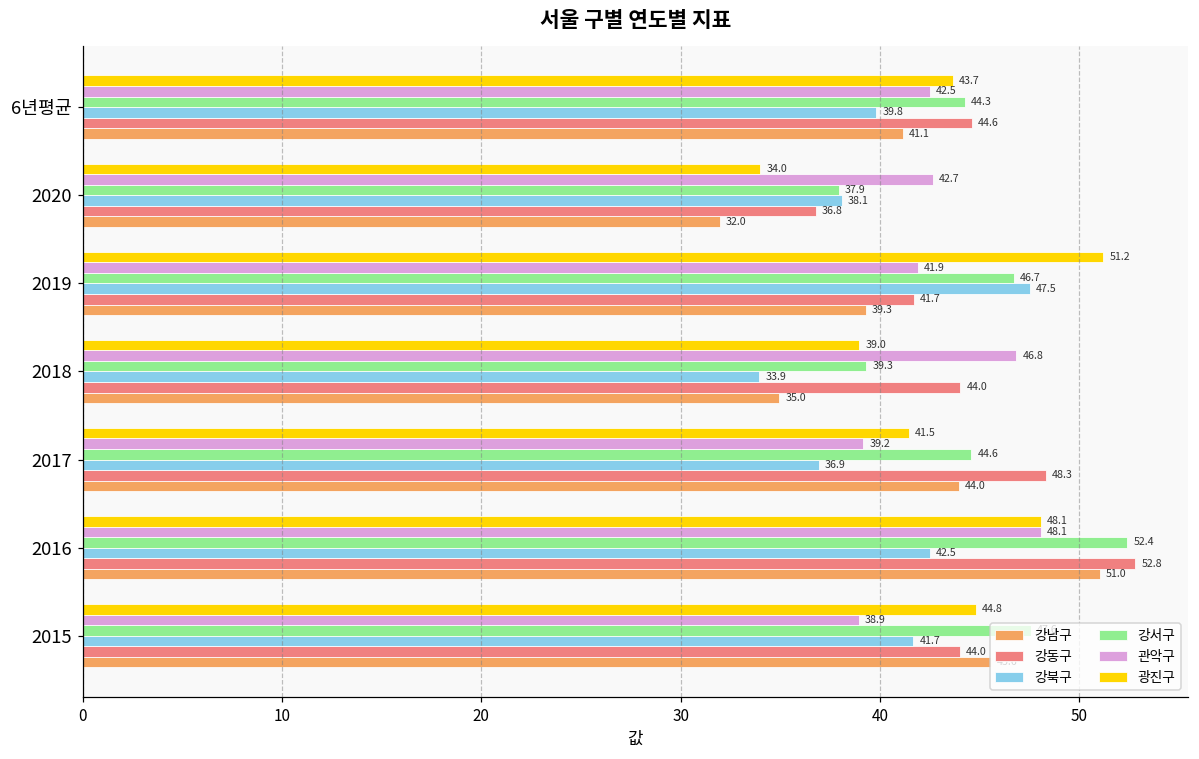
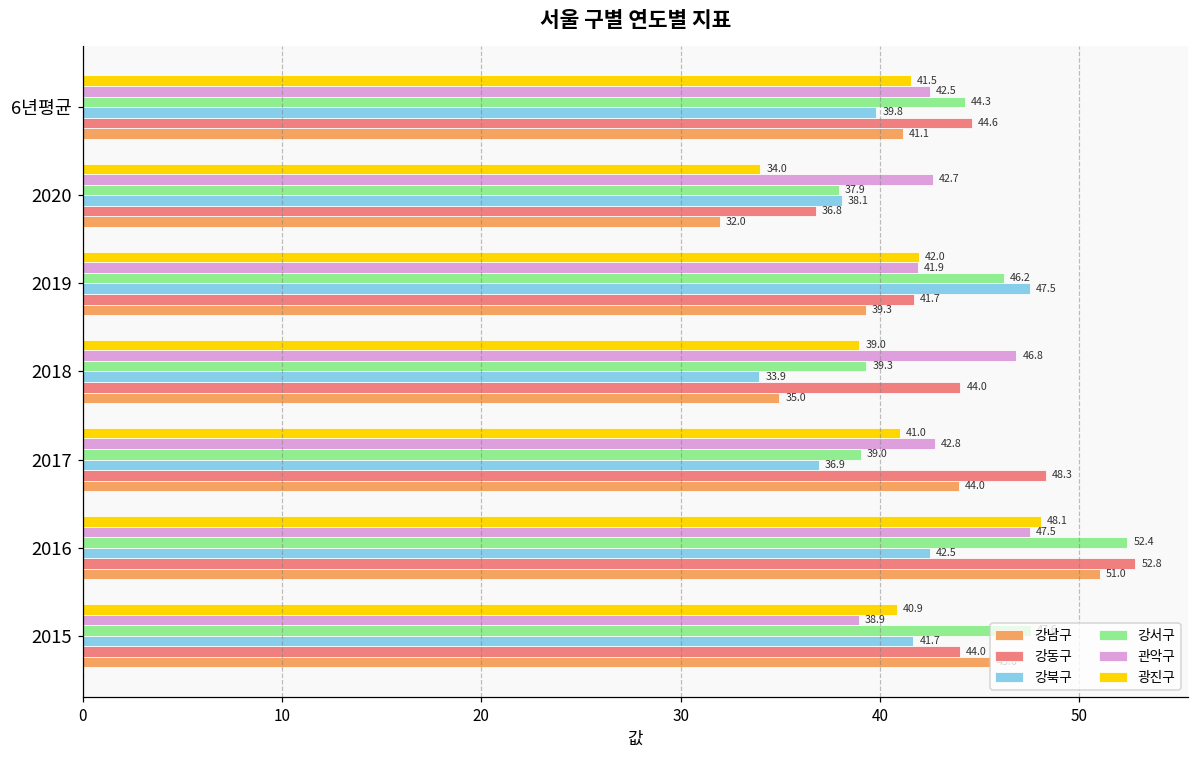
  {
    "강북구": {
      "6년평균": 39.8,
      "2020": 38.1,
      "2019": 47.5,
      "2018": 33.9,
      "2017": 36.9,
      "2016": 42.5,
      "2015": 41.7
    },
    "강서구": {
      "6년평균": 44.3,
      "2020": 37.9,
-     "2019": 46.7,
+     "2019": 46.2,
      "2018": 39.3,
-     "2017": 44.6,
+     "2017": 39.0,
      "2016": 52.4
    },
    "관악구": {
      "6년평균": 42.5,
      "2020": 42.7,
      "2019": 41.9,
      "2018": 46.8,
-     "2017": 39.2,
-     "2016": 48.1,
+     "2017": 42.8,
+     "2016": 47.5,
      "2015": 38.9
    },
    "광진구": {
-     "6년평균": 43.7,
+     "6년평균": 41.5,
      "2020": 34.0,
-     "2019": 51.2,
+     "2019": 42.0,
      "2018": 39.0,
-     "2017": 41.5,
+     "2017": 41.0,
      "2016": 48.1,
-     "2015": 44.8
+     "2015": 40.9
    }
  }
